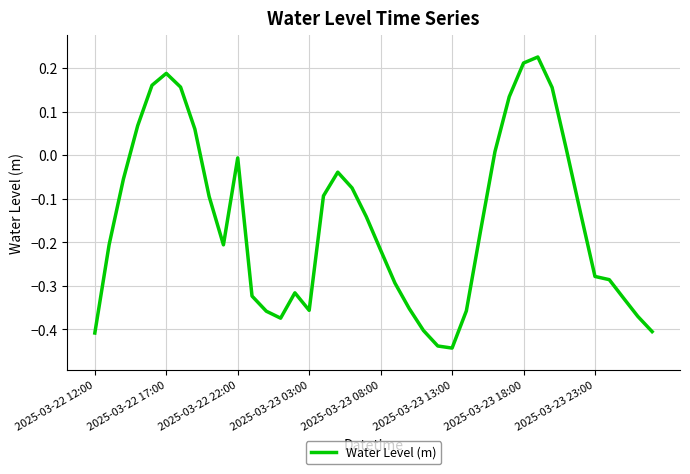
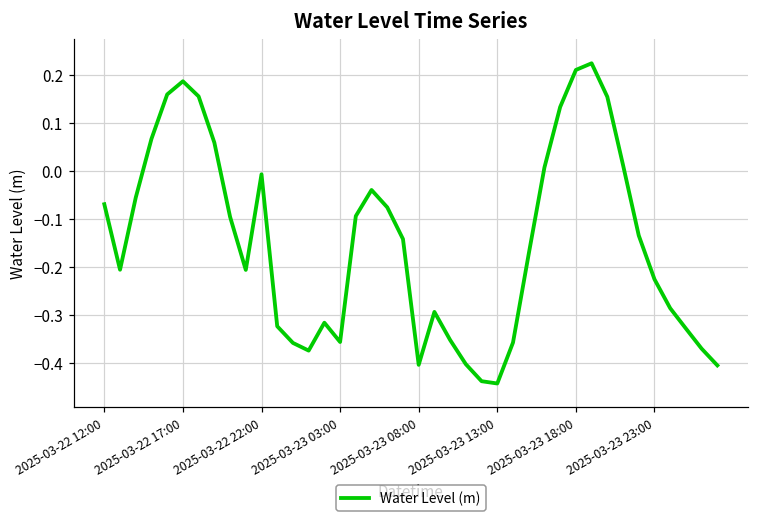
  {
-   "2025-03-22 12:00": -0.41,
+   "2025-03-22 12:00": -0.07,
    "2025-03-22 17:00": 0.19,
    "2025-03-22 22:00": -0.01,
    "2025-03-23 03:00": -0.36,
-   "2025-03-23 08:00": -0.22,
+   "2025-03-23 08:00": -0.40,
    "2025-03-23 13:00": -0.44,
    "2025-03-23 18:00": 0.21,
-   "2025-03-23 23:00": -0.28
+   "2025-03-23 23:00": -0.23
  }
